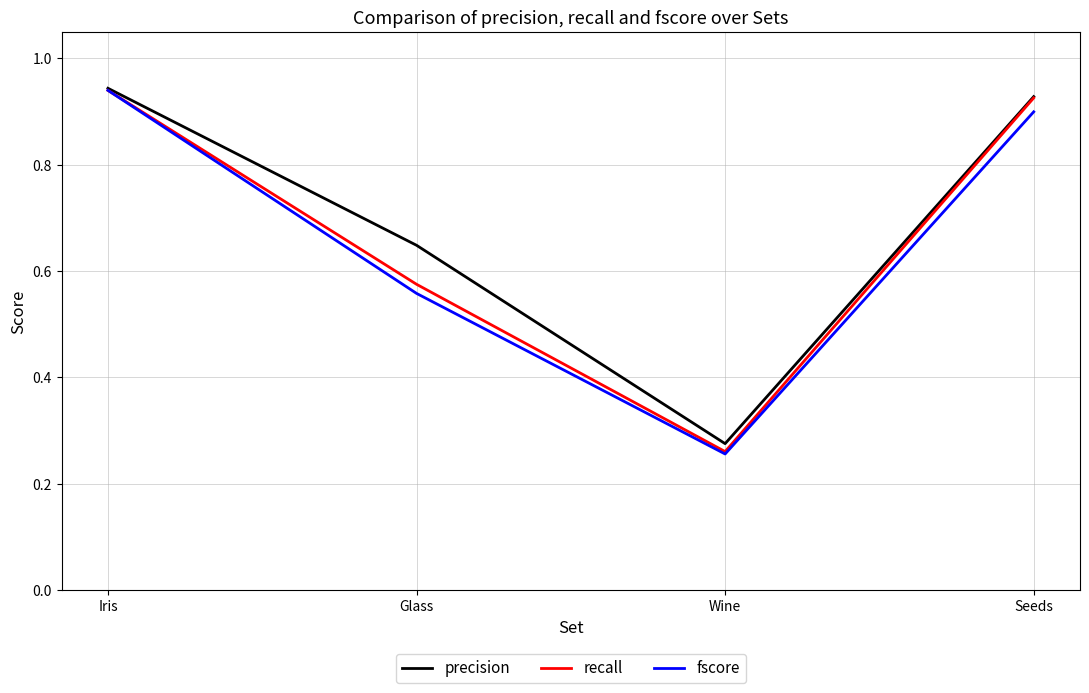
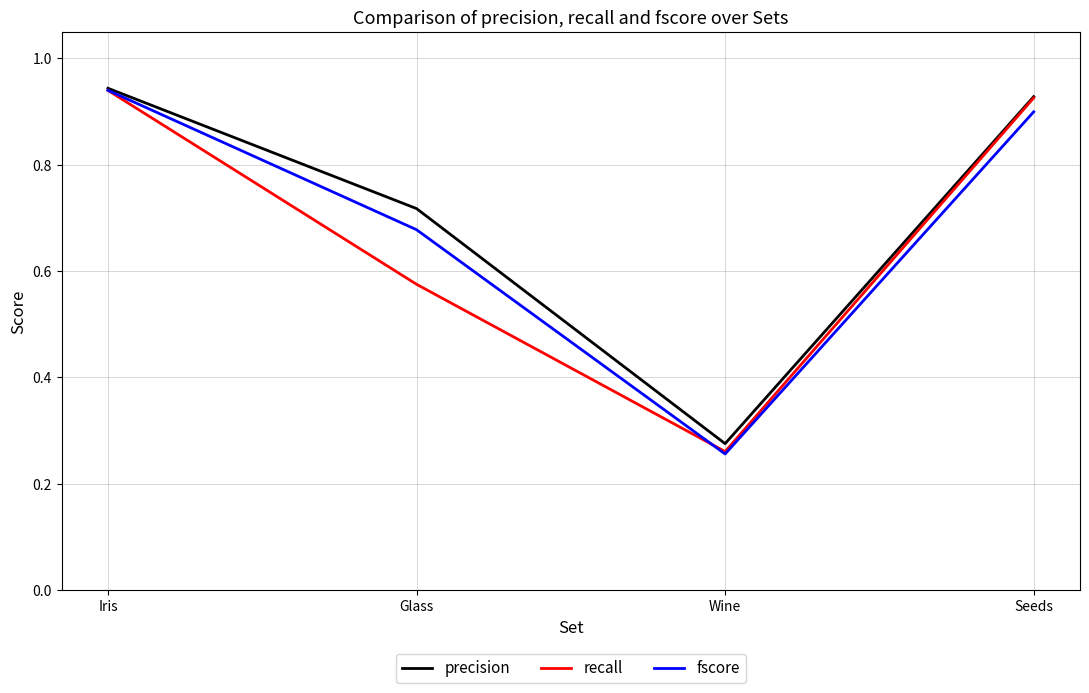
  {
    "precision": {
-     "Glass": 0.65,
+     "Glass": 0.72,
      "Wine": 0.28
    },
    "recall": {
      "Glass": 0.58
    },
    "fscore": {
-     "Glass": 0.56,
+     "Glass": 0.68,
      "Seeds": 0.90
    }
  }
